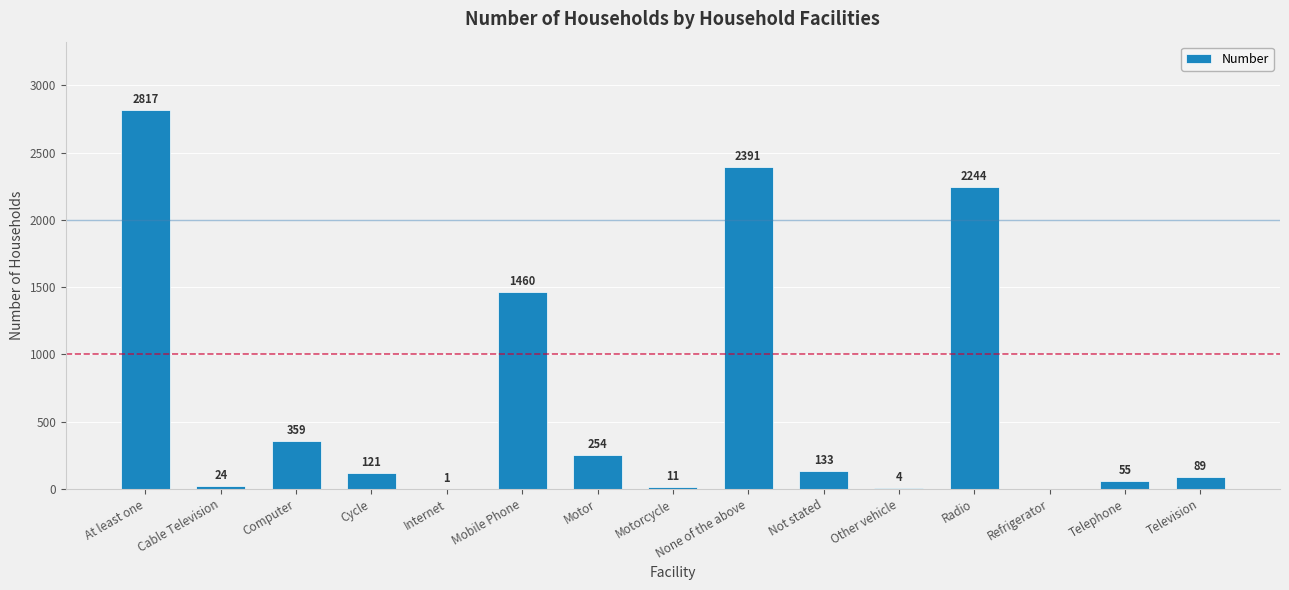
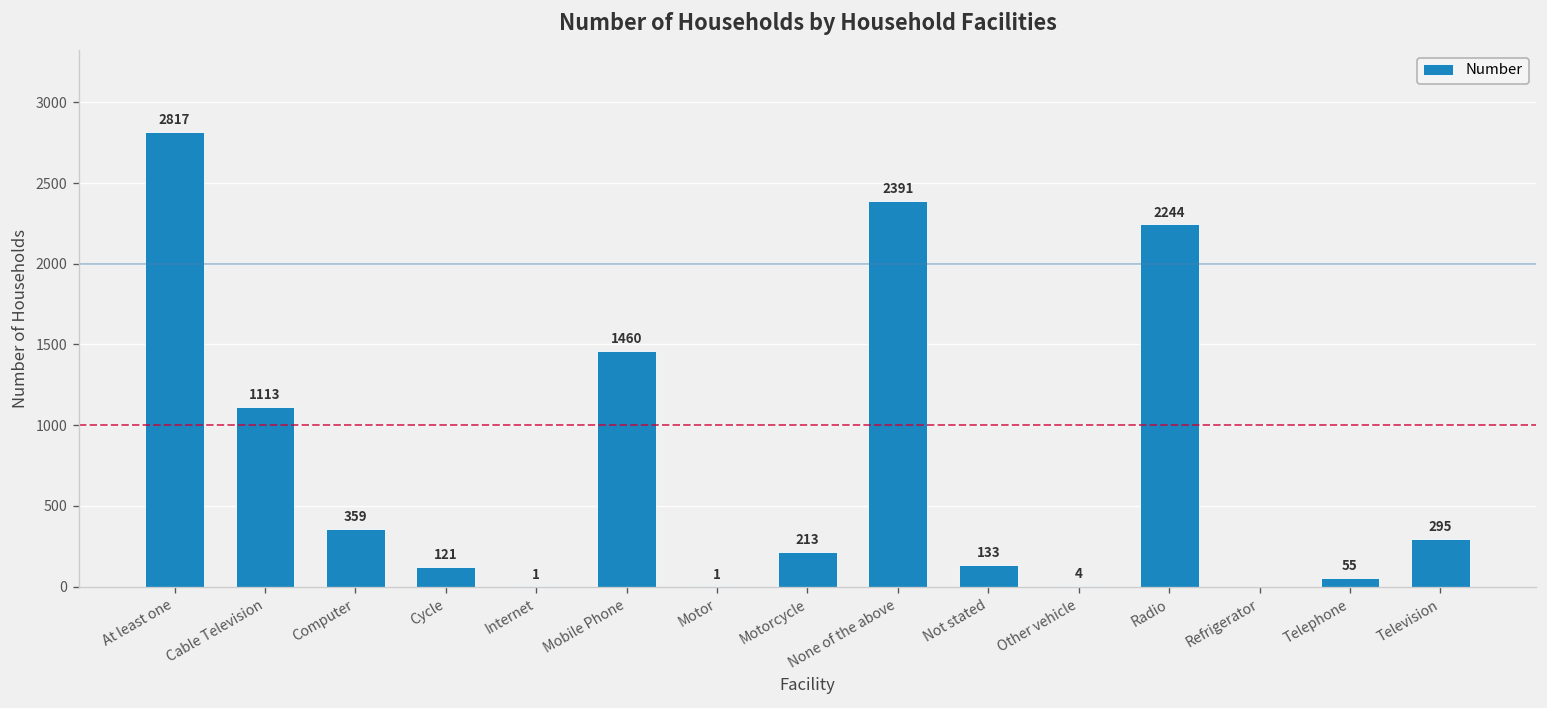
  {
    "At least one": 2817,
-   "Cable Television": 24,
+   "Cable Television": 1113,
    "Computer": 359,
    "Cycle": 121,
    "Internet": 1,
    "Mobile Phone": 1460,
-   "Motor": 254,
-   "Motorcycle": 11,
+   "Motor": 1,
+   "Motorcycle": 213,
    "None of the above": 2391,
    "Not stated": 133,
    "Other vehicle": 4,
    "Radio": 2244,
    "Telephone": 55,
-   "Television": 89
+   "Television": 295
  }
